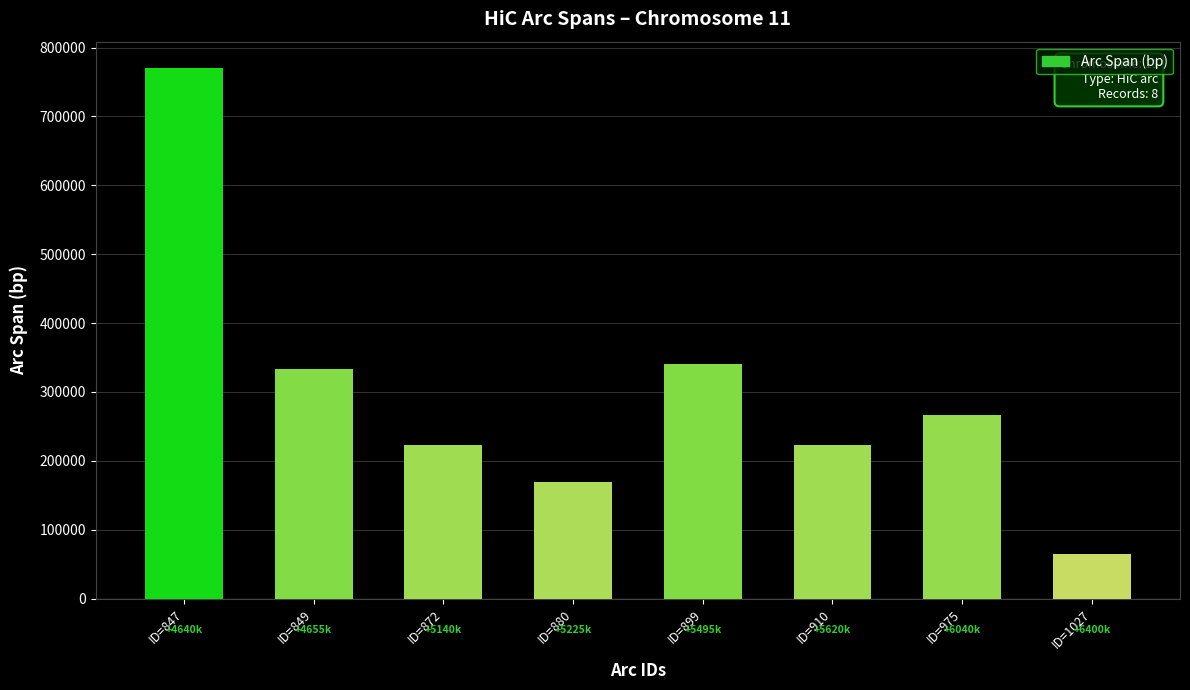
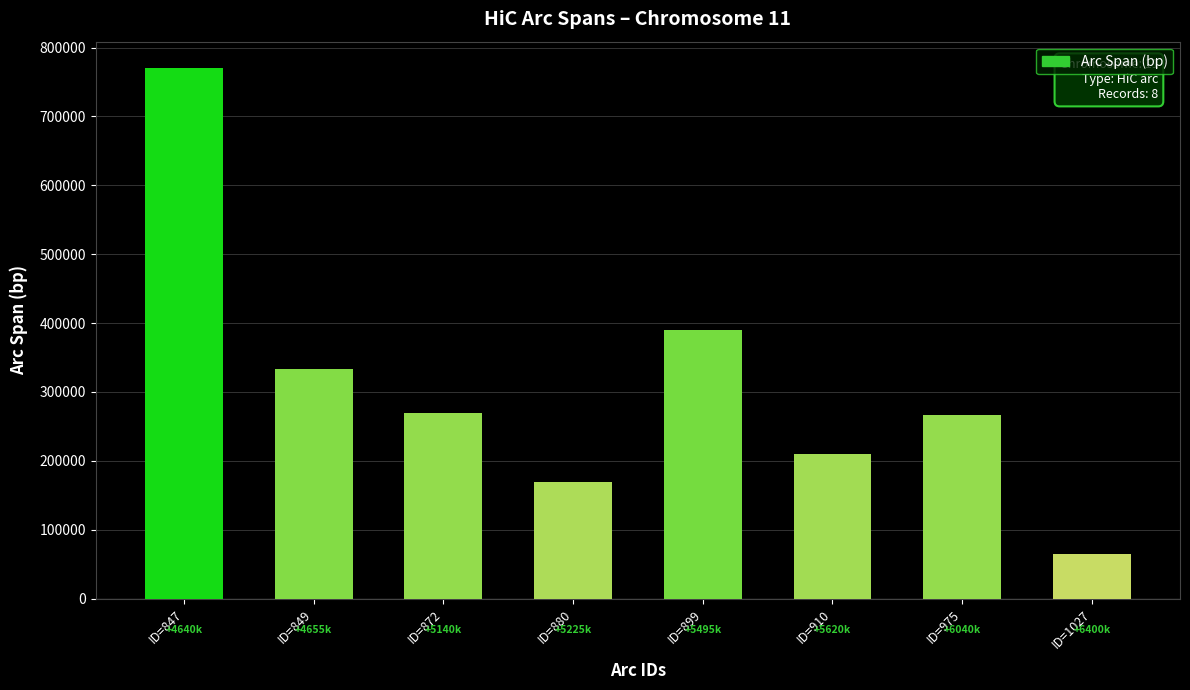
  {
    "ID=847": 770000,
    "ID=849": 330000,
-   "ID=872": 220000,
+   "ID=872": 270000,
    "ID=880": 170000,
-   "ID=899": 340000,
-   "ID=910": 220000,
+   "ID=899": 390000,
+   "ID=910": 210000,
    "ID=975": 270000,
    "ID=1027": 70000
  }
